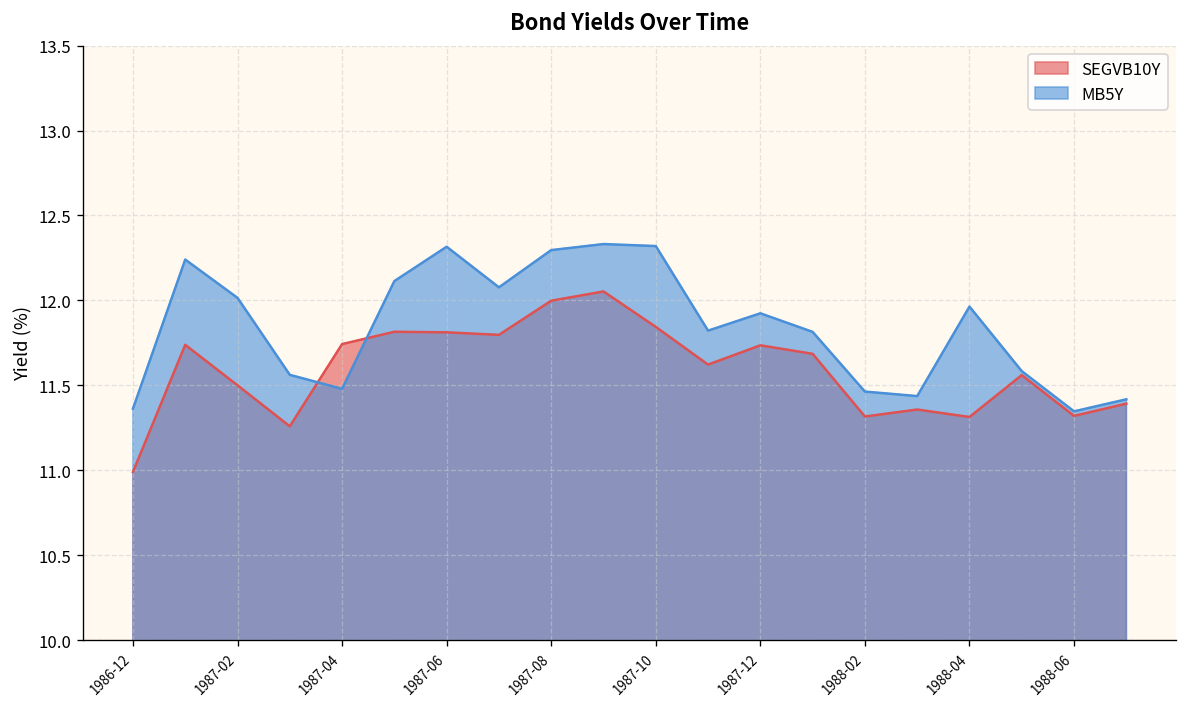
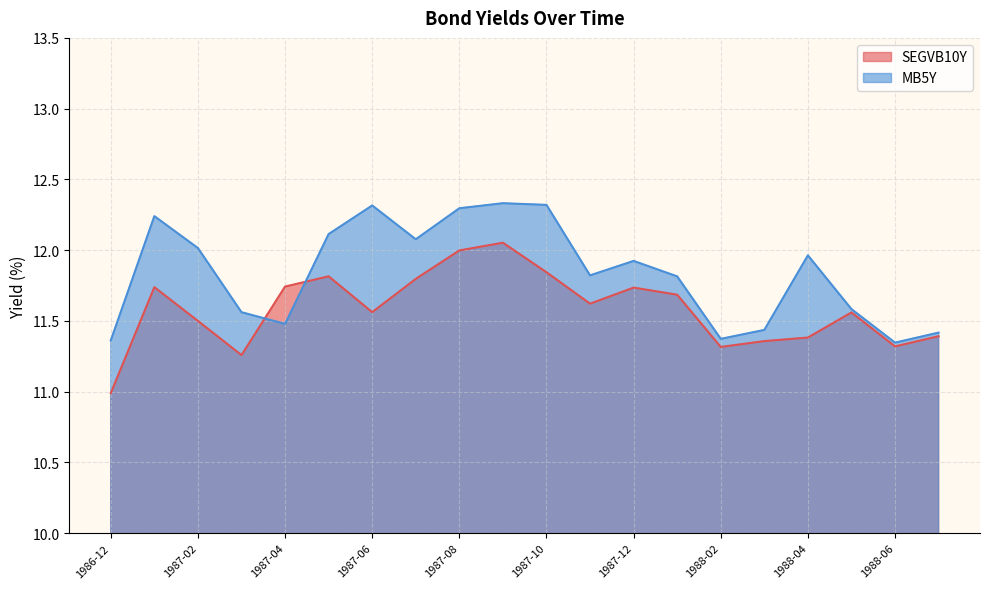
  {
    "SEGVB10Y": {
      "1986-12": 10.99,
      "1987-02": 11.50,
      "1987-04": 11.74,
-     "1987-06": 11.81,
+     "1987-06": 11.56,
      "1987-08": 12.00,
      "1987-10": 11.84,
      "1987-12": 11.74,
      "1988-02": 11.32,
-     "1988-04": 11.31,
+     "1988-04": 11.38,
      "1988-06": 11.32
    },
    "MB5Y": {
      "1986-12": 11.36,
      "1987-02": 12.02,
      "1987-04": 11.48,
      "1987-06": 12.32,
      "1987-08": 12.30,
      "1987-10": 12.32,
      "1987-12": 11.92,
-     "1988-02": 11.46,
+     "1988-02": 11.37,
      "1988-04": 11.96,
      "1988-06": 11.35
    }
  }
